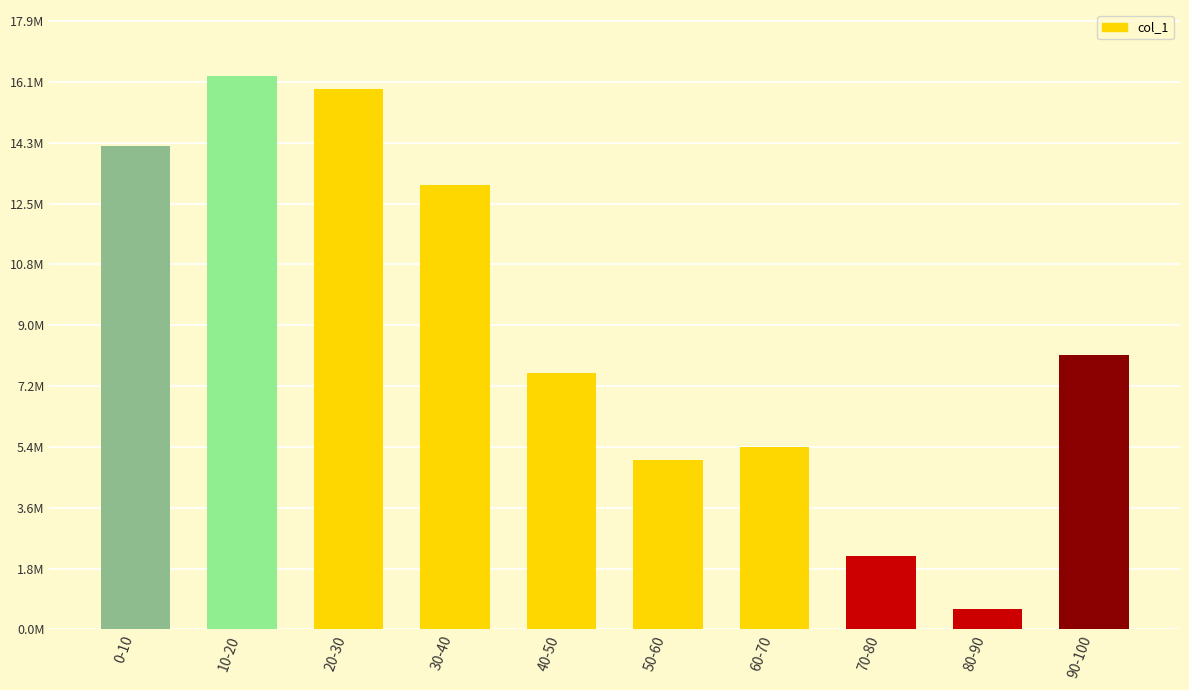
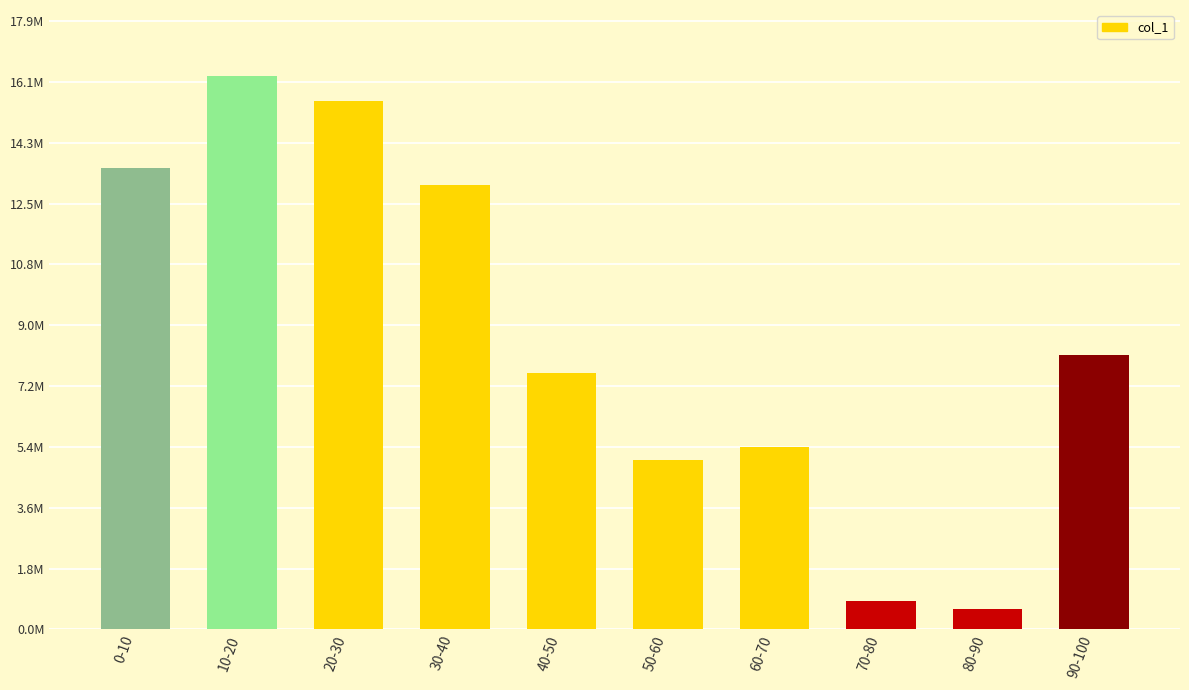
  {
-   "0-10": 14300000,
+   "0-10": 13600000,
    "10-20": 16300000,
-   "20-30": 15900000,
+   "20-30": 15600000,
    "30-40": 13100000,
    "40-50": 7600000,
    "50-60": 5000000,
    "60-70": 5400000,
-   "70-80": 2200000,
+   "70-80": 800000,
    "80-90": 600000,
    "90-100": 8100000
  }
